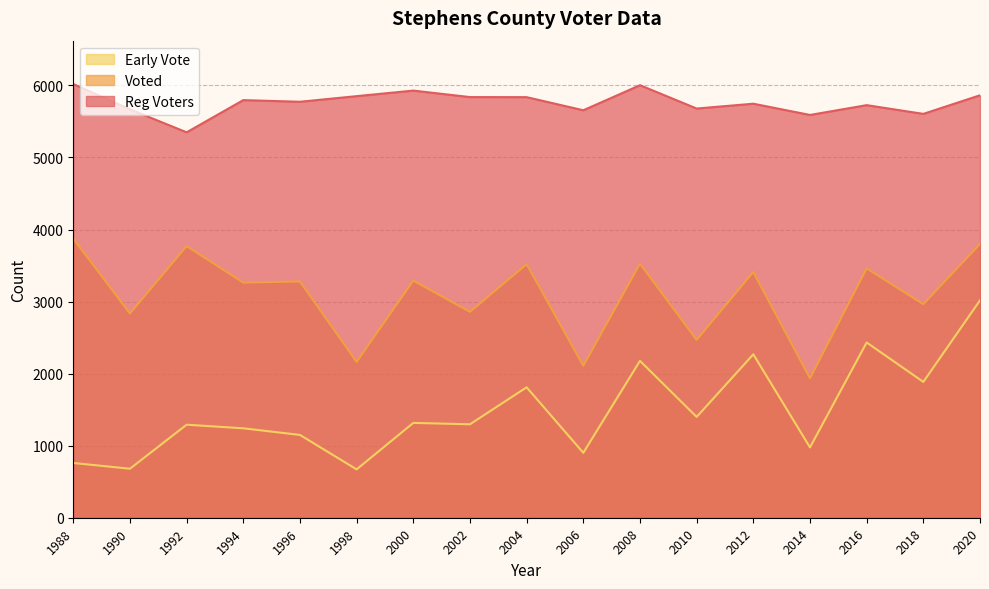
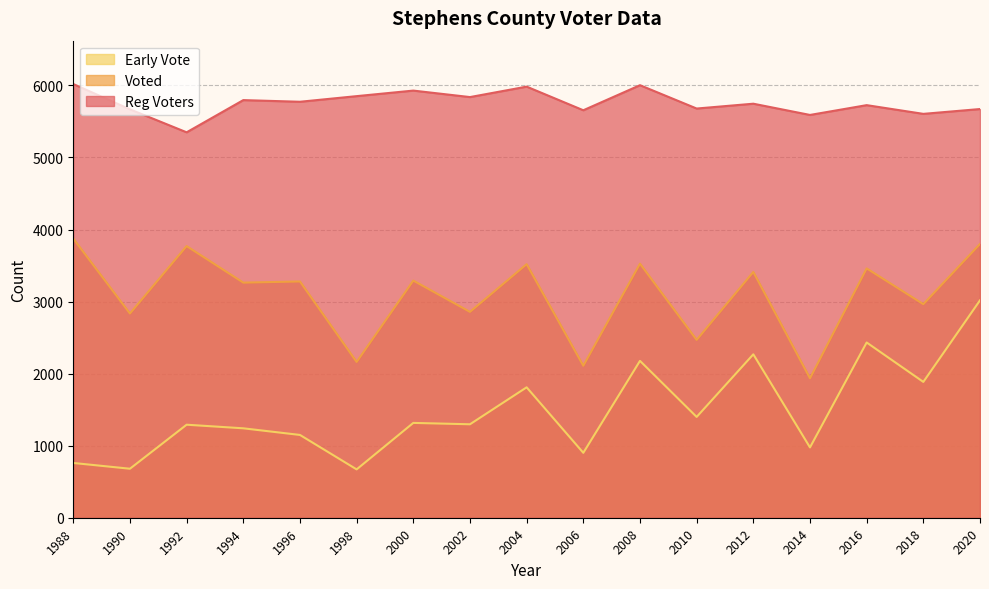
  {
    "Reg Voters": {
      "1988": 6000,
      "1992": 5300,
      "1994": 5800,
      "1996": 5800,
      "1998": 5900,
      "2000": 5900,
      "2002": 5800,
-     "2004": 5800,
+     "2004": 6000,
      "2006": 5700,
      "2008": 6000,
      "2010": 5700,
      "2012": 5700,
      "2014": 5600,
      "2016": 5700,
      "2018": 5600,
-     "2020": 5900
+     "2020": 5700
    }
  }
